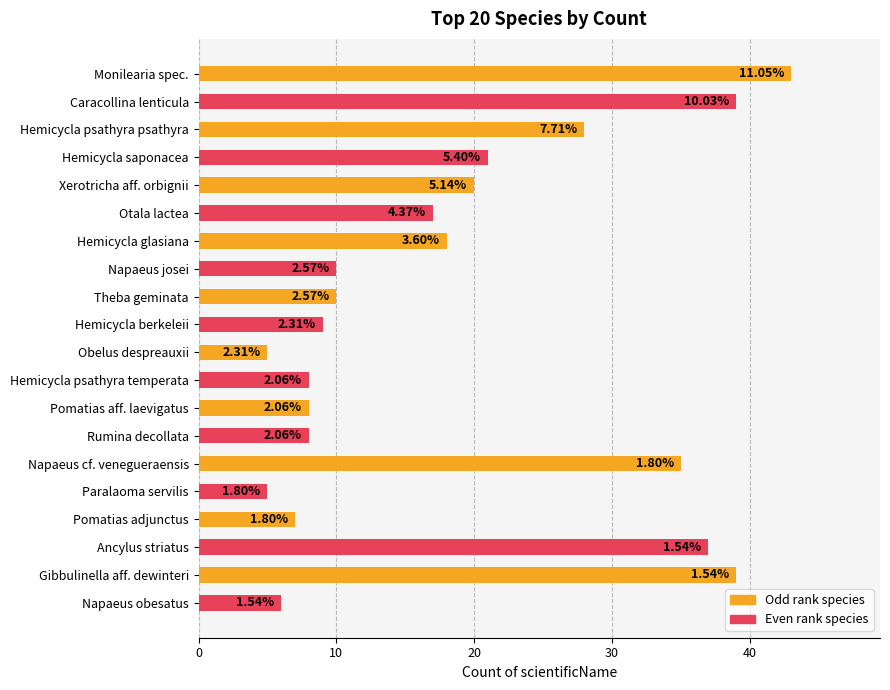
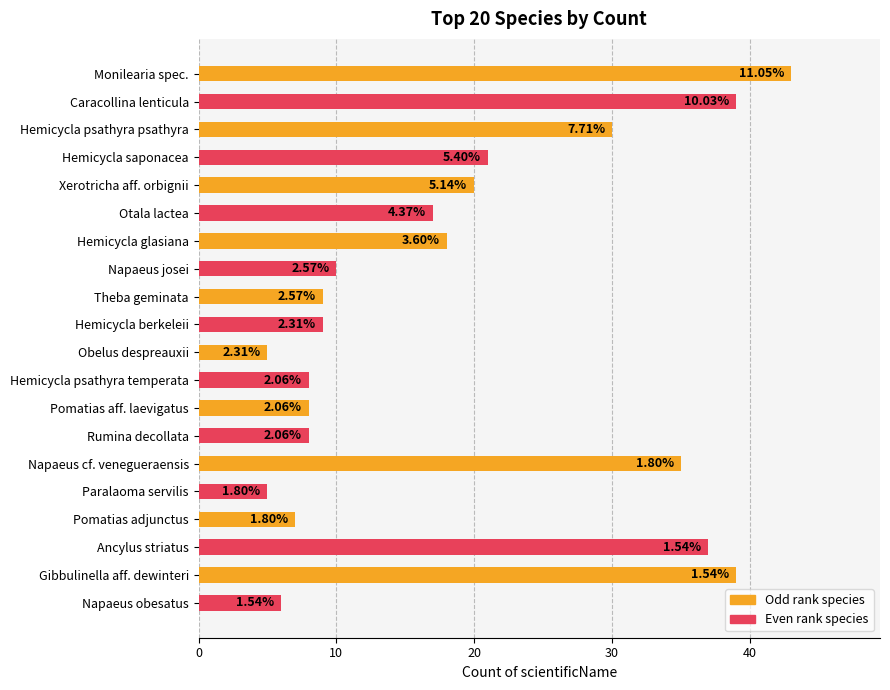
  {
-   "Hemicycla psathyra psathyra": 28,
-   "Theba geminata": 10
+   "Hemicycla psathyra psathyra": 30,
+   "Theba geminata": 9
  }
